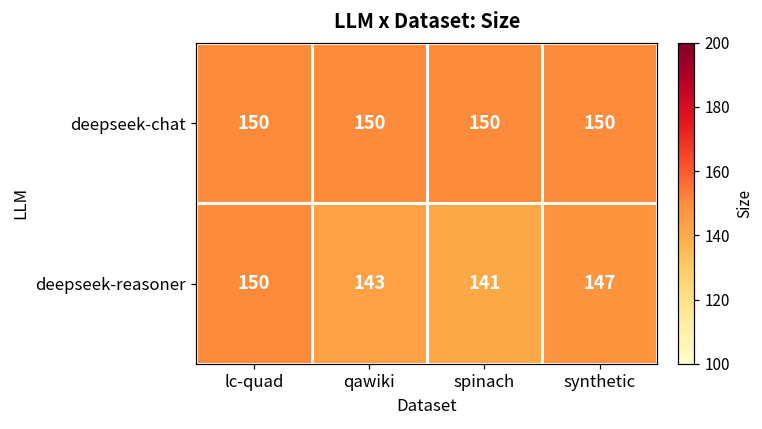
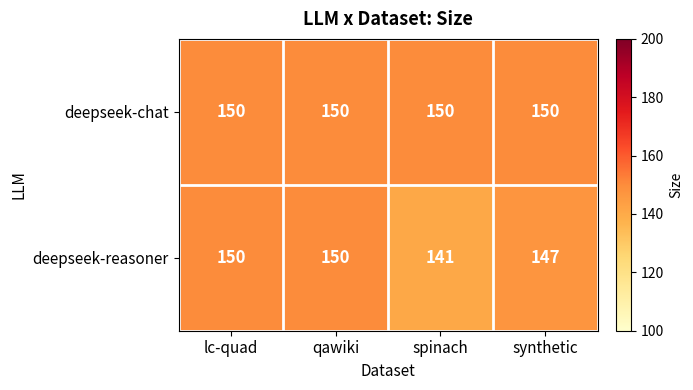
  {
    "deepseek-chat": {
      "lc-quad": 150,
      "qawiki": 150,
      "spinach": 150,
      "synthetic": 150
    },
    "deepseek-reasoner": {
      "lc-quad": 150,
-     "qawiki": 143,
+     "qawiki": 150,
      "spinach": 141,
      "synthetic": 147
    }
  }
